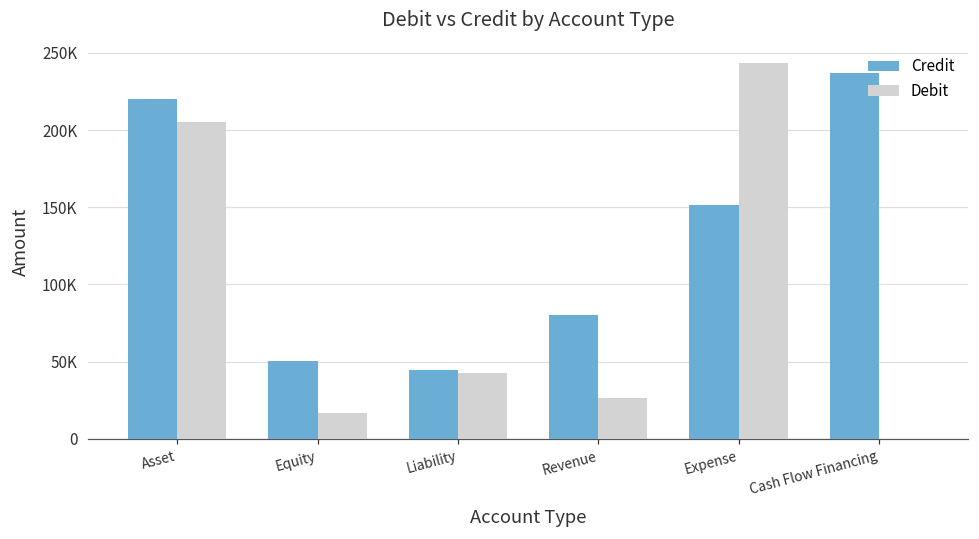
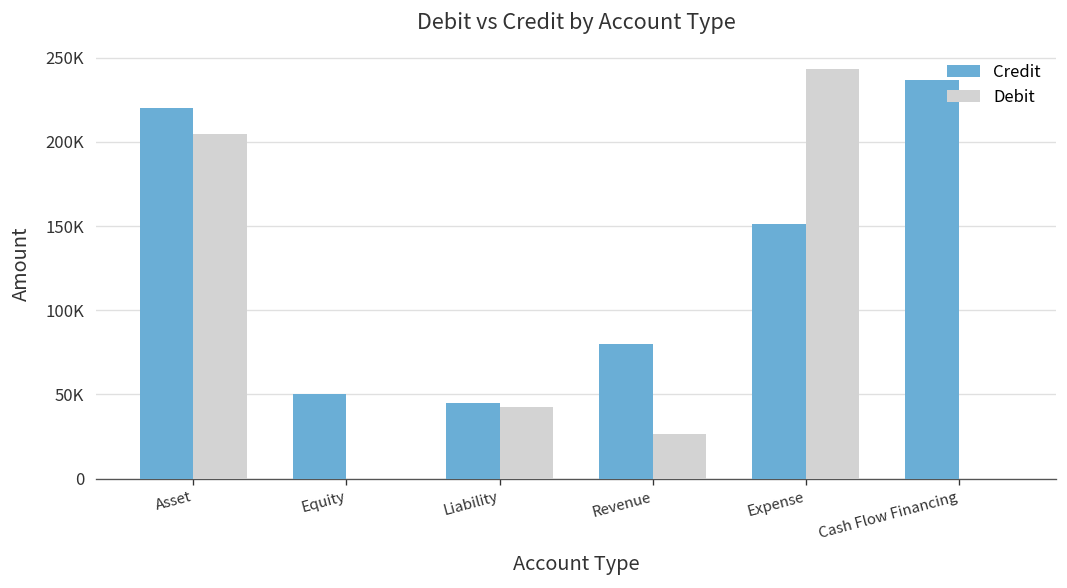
  {
    "Credit": {
      "Asset": 220000,
      "Equity": 50000,
      "Liability": 45000,
      "Revenue": 80000,
      "Expense": 151000,
      "Cash Flow Financing": 237000
    },
    "Debit": {
      "Asset": 205000,
-     "Equity": 17000,
+     "Equity": 0,
      "Liability": 43000,
      "Revenue": 26000,
      "Expense": 243000,
      "Cash Flow Financing": 0
    }
  }
